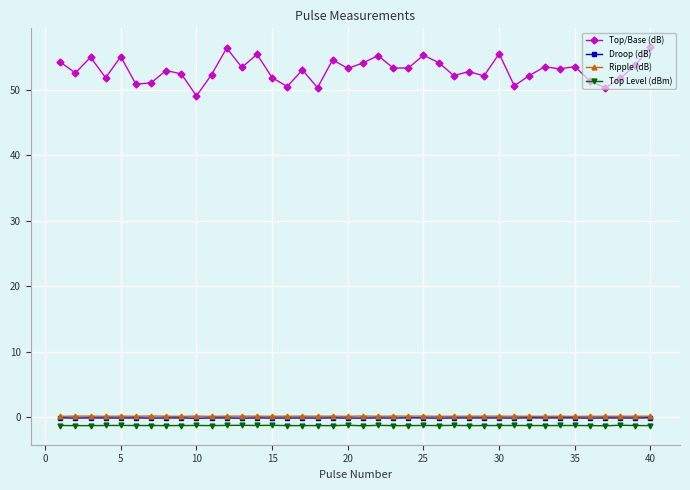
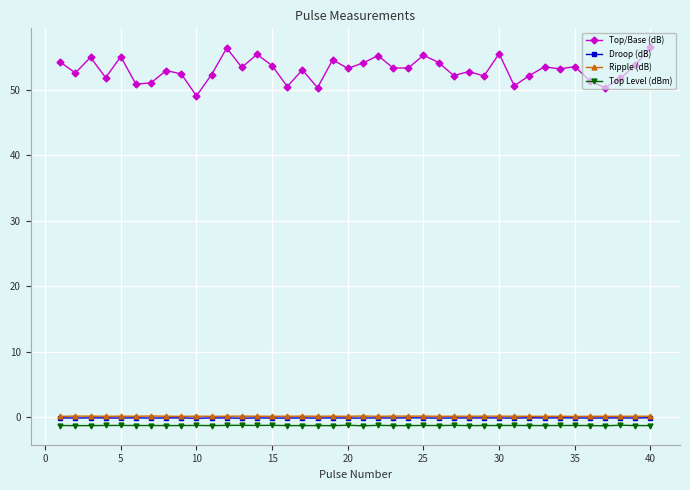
  {
    "Top/Base (dB)": {
      "5": 55,
      "10": 49,
-     "15": 52,
+     "15": 54,
      "20": 53,
      "25": 55,
      "30": 56,
      "35": 54
    },
    "Top Level (dBm)": {
      "5": -1,
      "10": -1,
      "15": -1,
      "20": -1,
      "25": -1,
      "30": -1,
      "35": -1,
      "40": -1
    }
  }
